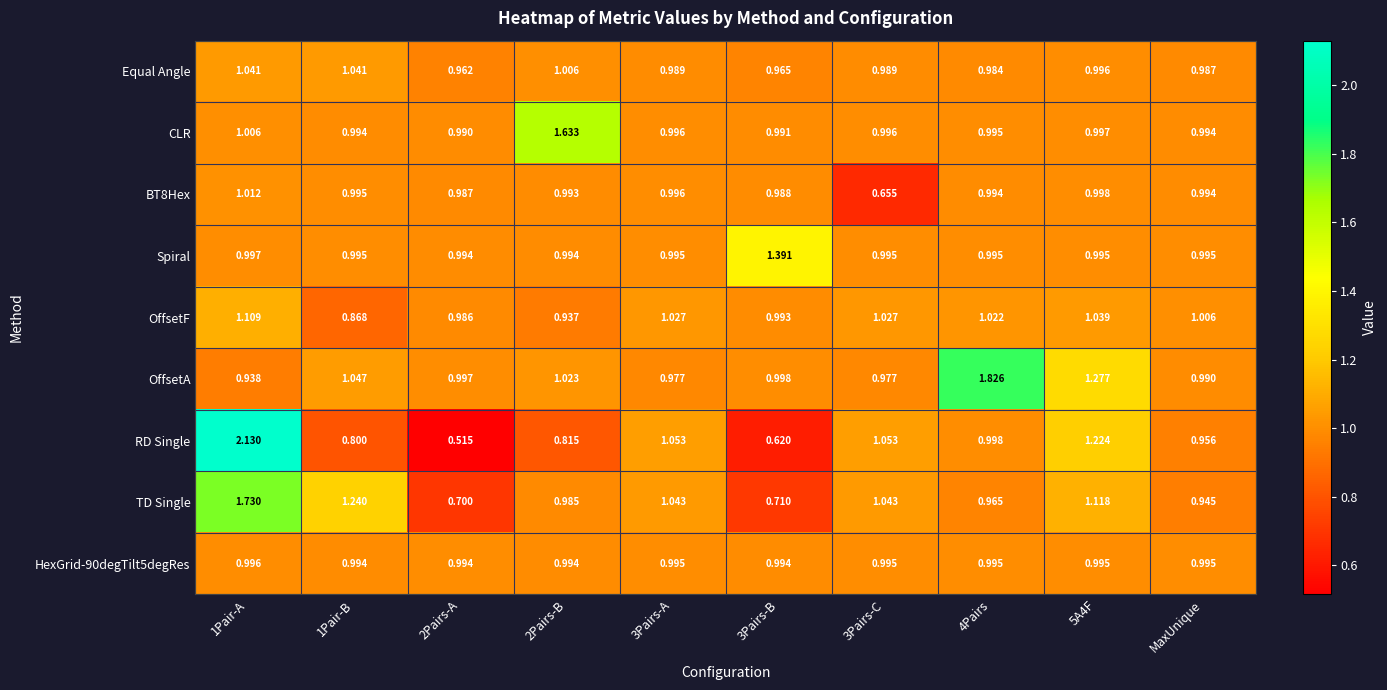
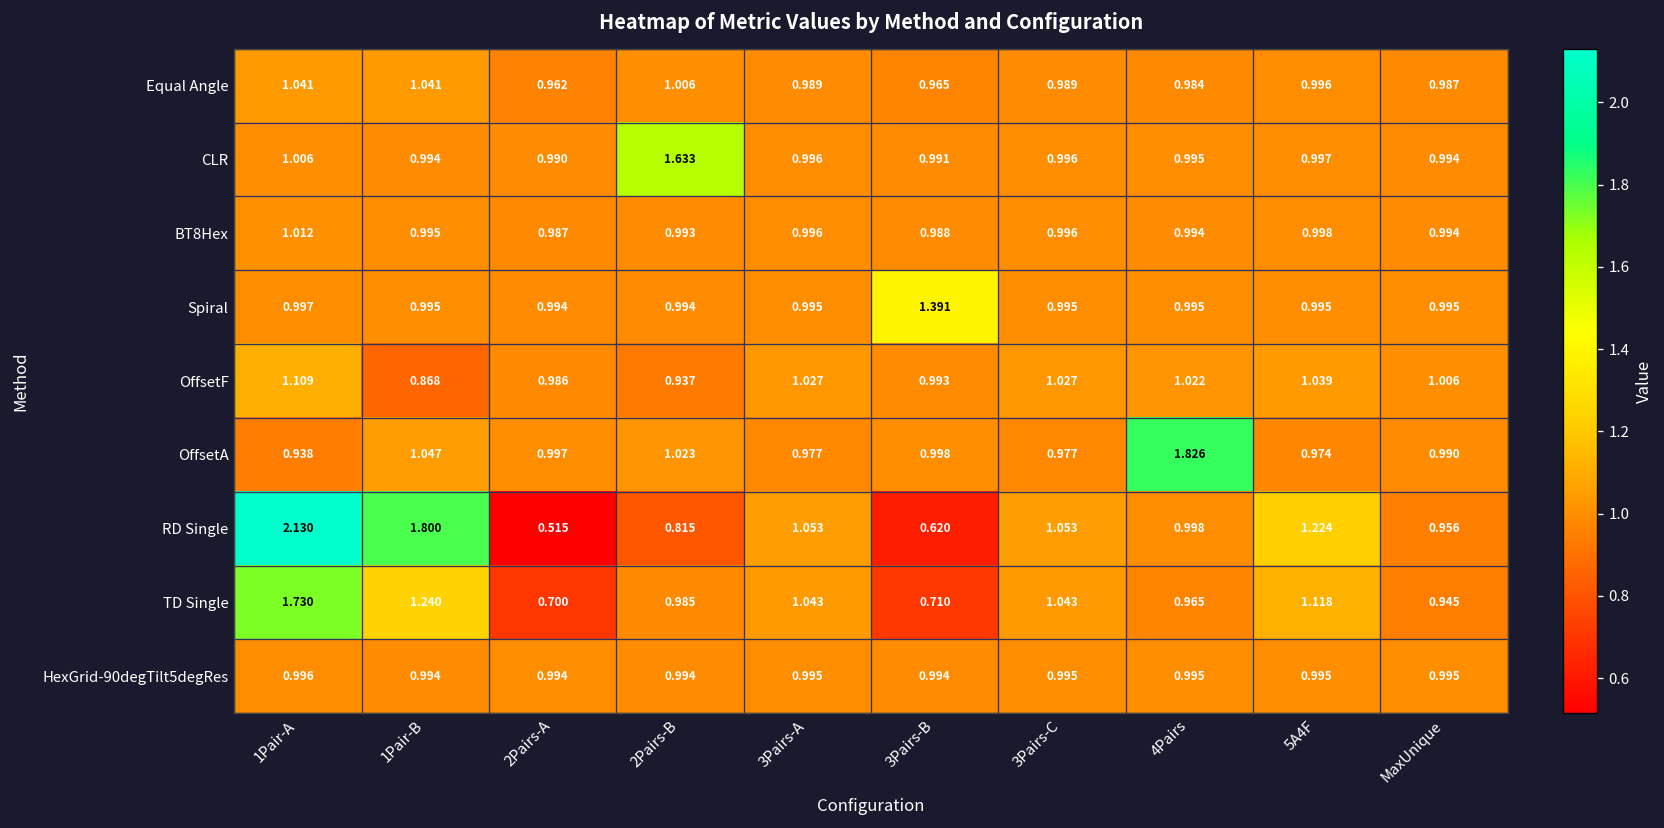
  {
    "Equal Angle": {
      "1Pair-A": 1.041,
      "1Pair-B": 1.041,
      "2Pairs-A": 0.962,
      "2Pairs-B": 1.006,
      "3Pairs-A": 0.989,
      "3Pairs-B": 0.965,
      "3Pairs-C": 0.989,
      "4Pairs": 0.984,
      "5A4F": 0.996,
      "MaxUnique": 0.987
    },
    "CLR": {
      "1Pair-A": 1.006,
      "1Pair-B": 0.994,
      "2Pairs-A": 0.990,
      "2Pairs-B": 1.633,
      "3Pairs-A": 0.996,
      "3Pairs-B": 0.991,
      "3Pairs-C": 0.996,
      "4Pairs": 0.995,
      "5A4F": 0.997,
      "MaxUnique": 0.994
    },
    "BT8Hex": {
      "1Pair-A": 1.012,
      "1Pair-B": 0.995,
      "2Pairs-A": 0.987,
      "2Pairs-B": 0.993,
      "3Pairs-A": 0.996,
      "3Pairs-B": 0.988,
-     "3Pairs-C": 0.655,
+     "3Pairs-C": 0.996,
      "4Pairs": 0.994,
      "5A4F": 0.998,
      "MaxUnique": 0.994
    },
    "Spiral": {
      "1Pair-A": 0.997,
      "1Pair-B": 0.995,
      "2Pairs-A": 0.994,
      "2Pairs-B": 0.994,
      "3Pairs-A": 0.995,
      "3Pairs-B": 1.391,
      "3Pairs-C": 0.995,
      "4Pairs": 0.995,
      "5A4F": 0.995,
      "MaxUnique": 0.995
    },
    "OffsetF": {
      "1Pair-A": 1.109,
      "1Pair-B": 0.868,
      "2Pairs-A": 0.986,
      "2Pairs-B": 0.937,
      "3Pairs-A": 1.027,
      "3Pairs-B": 0.993,
      "3Pairs-C": 1.027,
      "4Pairs": 1.022,
      "5A4F": 1.039,
      "MaxUnique": 1.006
    },
    "OffsetA": {
      "1Pair-A": 0.938,
      "1Pair-B": 1.047,
      "2Pairs-A": 0.997,
      "2Pairs-B": 1.023,
      "3Pairs-A": 0.977,
      "3Pairs-B": 0.998,
      "3Pairs-C": 0.977,
      "4Pairs": 1.826,
-     "5A4F": 1.277,
+     "5A4F": 0.974,
      "MaxUnique": 0.990
    },
    "RD Single": {
      "1Pair-A": 2.130,
-     "1Pair-B": 0.800,
+     "1Pair-B": 1.800,
      "2Pairs-A": 0.515,
      "2Pairs-B": 0.815,
      "3Pairs-A": 1.053,
      "3Pairs-B": 0.620,
      "3Pairs-C": 1.053,
      "4Pairs": 0.998,
      "5A4F": 1.224,
      "MaxUnique": 0.956
    },
    "TD Single": {
      "1Pair-A": 1.730,
      "1Pair-B": 1.240,
      "2Pairs-A": 0.700,
      "2Pairs-B": 0.985,
      "3Pairs-A": 1.043,
      "3Pairs-B": 0.710,
      "3Pairs-C": 1.043,
      "4Pairs": 0.965,
      "5A4F": 1.118,
      "MaxUnique": 0.945
    },
    "HexGrid-90degTilt5degRes": {
      "1Pair-A": 0.996,
      "1Pair-B": 0.994,
      "2Pairs-A": 0.994,
      "2Pairs-B": 0.994,
      "3Pairs-A": 0.995,
      "3Pairs-B": 0.994,
      "3Pairs-C": 0.995,
      "4Pairs": 0.995,
      "5A4F": 0.995,
      "MaxUnique": 0.995
    }
  }
